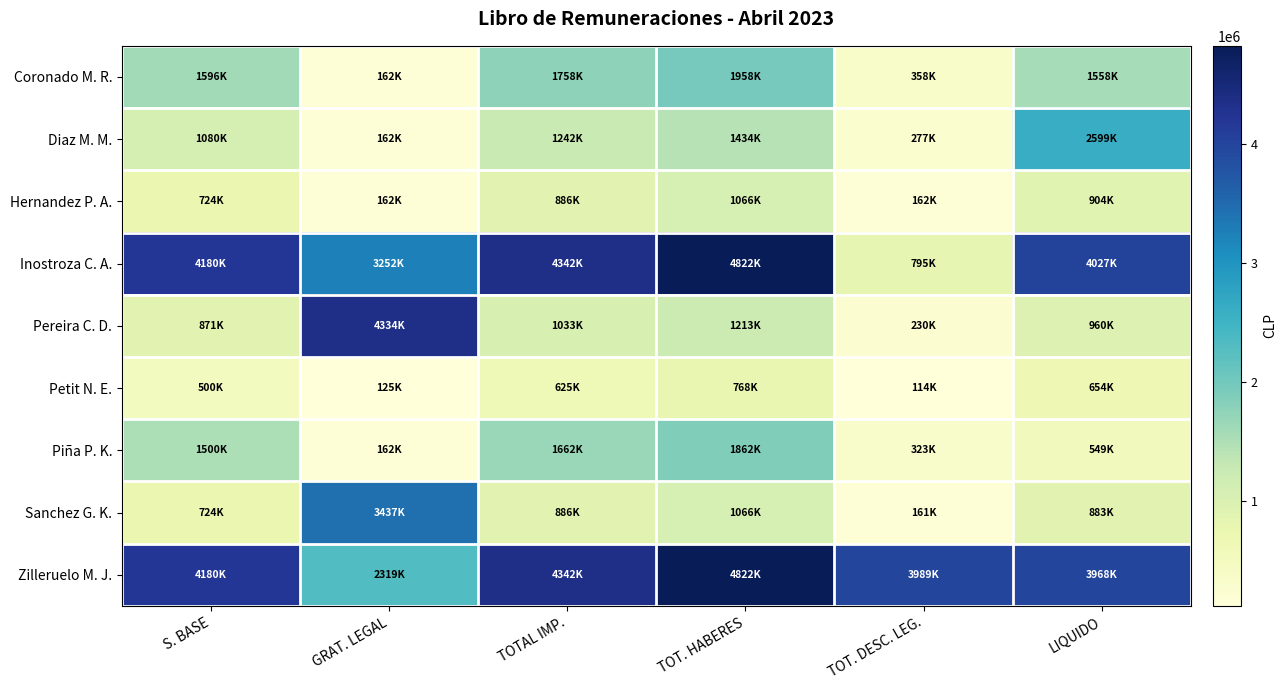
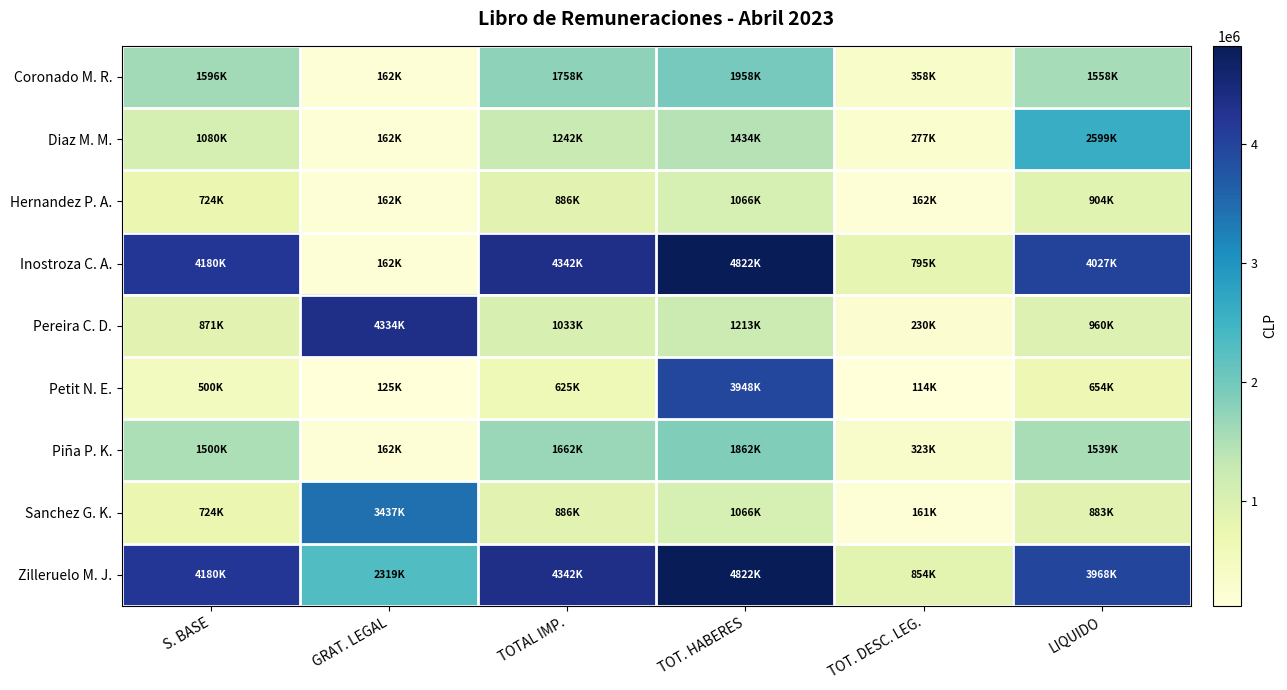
  {
    "Coronado M. R.": {
      "S. BASE": "1596K",
      "GRAT. LEGAL": "162K",
      "TOTAL IMP.": "1758K",
      "TOT. HABERES": "1958K",
      "TOT. DESC. LEG.": "358K",
      "LIQUIDO": "1558K"
    },
    "Diaz M. M.": {
      "S. BASE": "1080K",
      "GRAT. LEGAL": "162K",
      "TOTAL IMP.": "1242K",
      "TOT. HABERES": "1434K",
      "TOT. DESC. LEG.": "277K",
      "LIQUIDO": "2599K"
    },
    "Hernandez P. A.": {
      "S. BASE": "724K",
      "GRAT. LEGAL": "162K",
      "TOTAL IMP.": "886K",
      "TOT. HABERES": "1066K",
      "TOT. DESC. LEG.": "162K",
      "LIQUIDO": "904K"
    },
    "Inostroza C. A.": {
      "S. BASE": "4180K",
-     "GRAT. LEGAL": "3252K",
+     "GRAT. LEGAL": "162K",
      "TOTAL IMP.": "4342K",
      "TOT. HABERES": "4822K",
      "TOT. DESC. LEG.": "795K",
      "LIQUIDO": "4027K"
    },
    "Pereira C. D.": {
      "S. BASE": "871K",
      "GRAT. LEGAL": "4334K",
      "TOTAL IMP.": "1033K",
      "TOT. HABERES": "1213K",
      "TOT. DESC. LEG.": "230K",
      "LIQUIDO": "960K"
    },
    "Petit N. E.": {
      "S. BASE": "500K",
      "GRAT. LEGAL": "125K",
      "TOTAL IMP.": "625K",
-     "TOT. HABERES": "768K",
+     "TOT. HABERES": "3948K",
      "TOT. DESC. LEG.": "114K",
      "LIQUIDO": "654K"
    },
    "Piña P. K.": {
      "S. BASE": "1500K",
      "GRAT. LEGAL": "162K",
      "TOTAL IMP.": "1662K",
      "TOT. HABERES": "1862K",
      "TOT. DESC. LEG.": "323K",
-     "LIQUIDO": "549K"
+     "LIQUIDO": "1539K"
    },
    "Sanchez G. K.": {
      "S. BASE": "724K",
      "GRAT. LEGAL": "3437K",
      "TOTAL IMP.": "886K",
      "TOT. HABERES": "1066K",
      "TOT. DESC. LEG.": "161K",
      "LIQUIDO": "883K"
    },
    "Zilleruelo M. J.": {
      "S. BASE": "4180K",
      "GRAT. LEGAL": "2319K",
      "TOTAL IMP.": "4342K",
      "TOT. HABERES": "4822K",
-     "TOT. DESC. LEG.": "3989K",
+     "TOT. DESC. LEG.": "854K",
      "LIQUIDO": "3968K"
    }
  }
